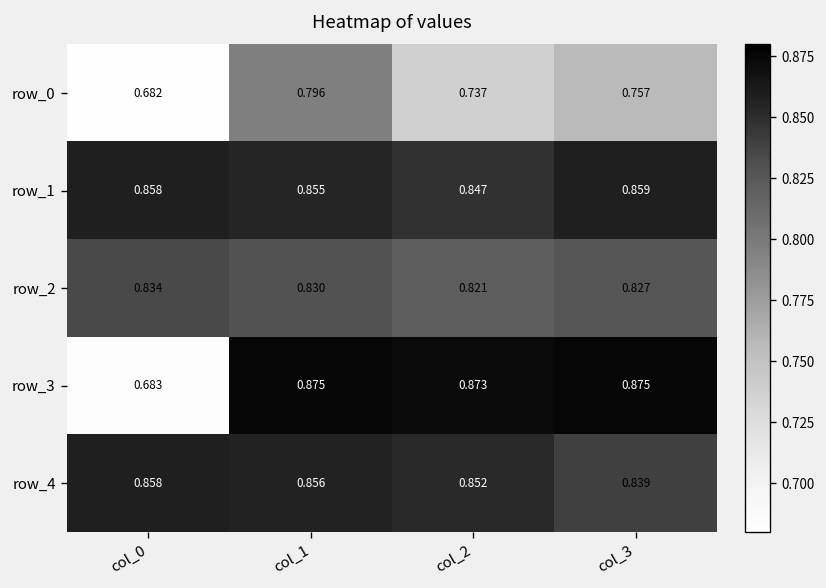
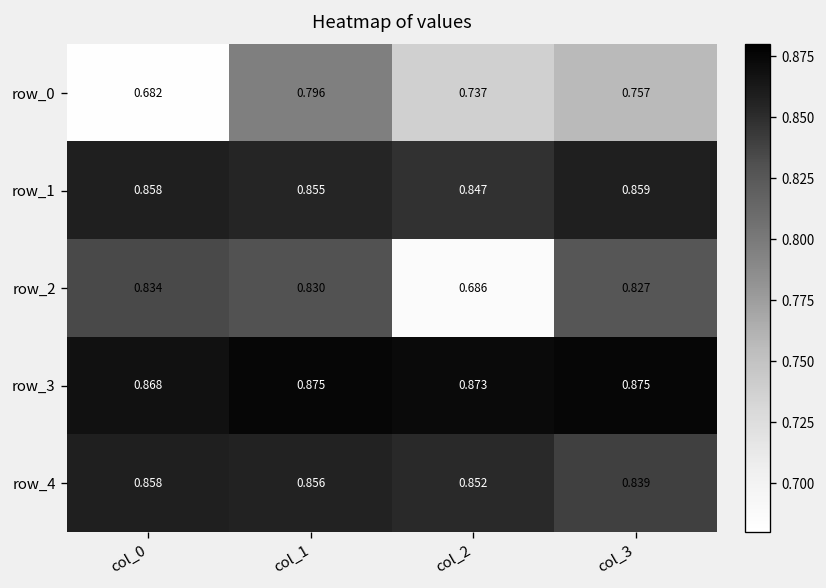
  {
    "row_0": {
      "col_0": 0.682,
      "col_1": 0.796,
      "col_2": 0.737,
      "col_3": 0.757
    },
    "row_1": {
      "col_0": 0.858,
      "col_1": 0.855,
      "col_2": 0.847,
      "col_3": 0.859
    },
    "row_2": {
      "col_0": 0.834,
      "col_1": 0.830,
-     "col_2": 0.821,
+     "col_2": 0.686,
      "col_3": 0.827
    },
    "row_3": {
-     "col_0": 0.683,
+     "col_0": 0.868,
      "col_1": 0.875,
      "col_2": 0.873,
      "col_3": 0.875
    },
    "row_4": {
      "col_0": 0.858,
      "col_1": 0.856,
      "col_2": 0.852,
      "col_3": 0.839
    }
  }
